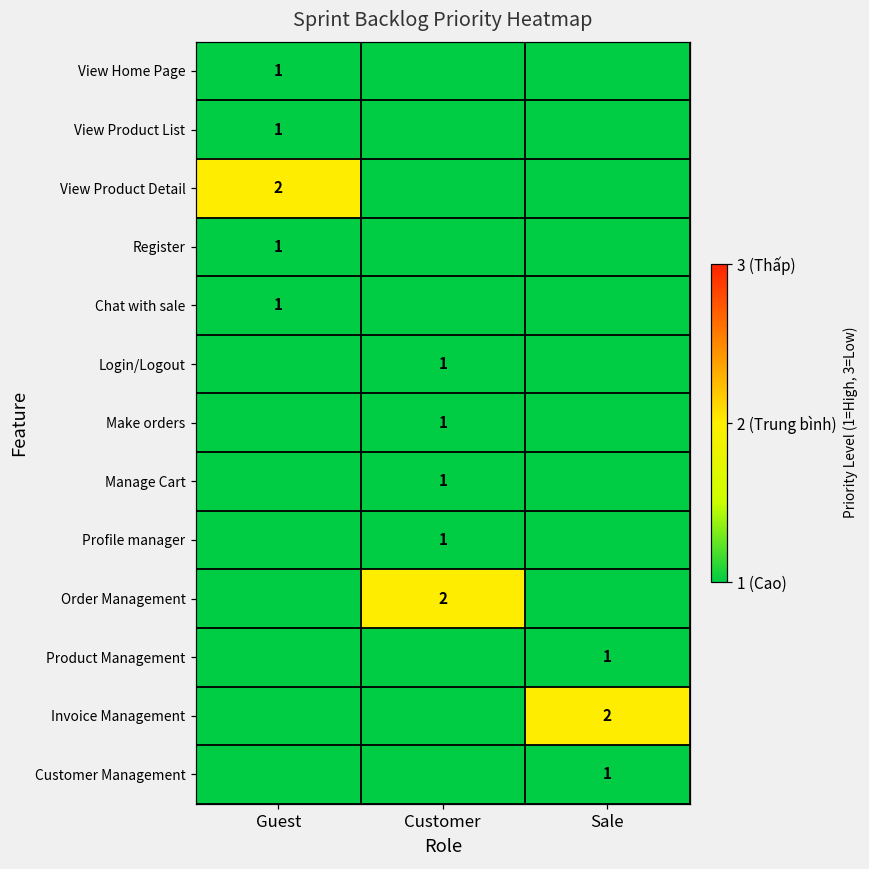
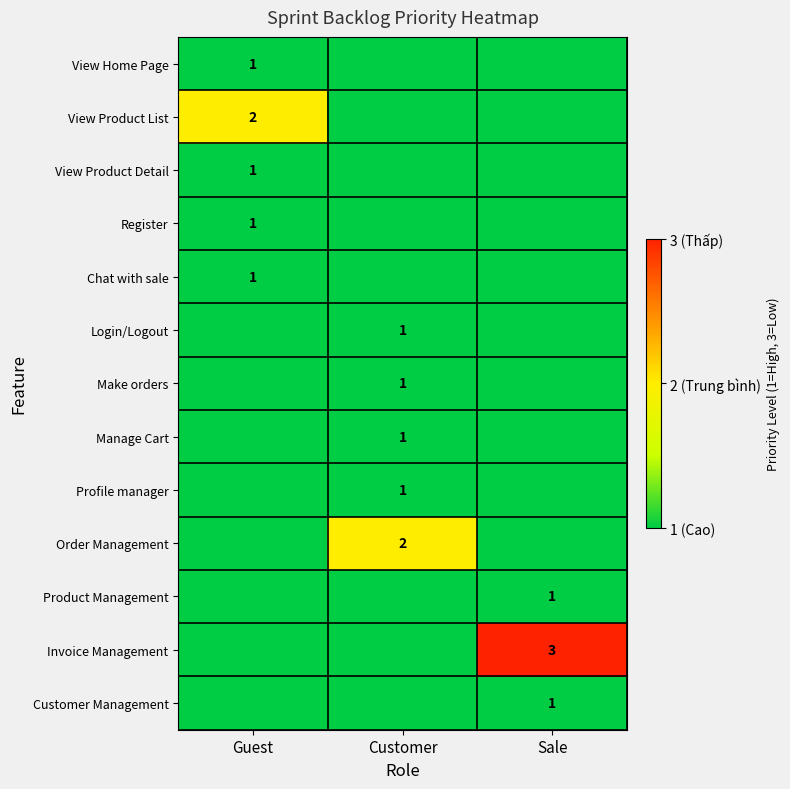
  {
    "View Home Page": {
      "Guest": 1
    },
    "View Product List": {
-     "Guest": 1
+     "Guest": 2
    },
    "View Product Detail": {
-     "Guest": 2
+     "Guest": 1
    },
    "Register": {
      "Guest": 1
    },
    "Chat with sale": {
      "Guest": 1
    },
    "Login/Logout": {
      "Customer": 1
    },
    "Make orders": {
      "Customer": 1
    },
    "Manage Cart": {
      "Customer": 1
    },
    "Profile manager": {
      "Customer": 1
    },
    "Order Management": {
      "Customer": 2
    },
    "Product Management": {
      "Sale": 1
    },
    "Invoice Management": {
-     "Sale": 2
+     "Sale": 3
    },
    "Customer Management": {
      "Sale": 1
    }
  }
